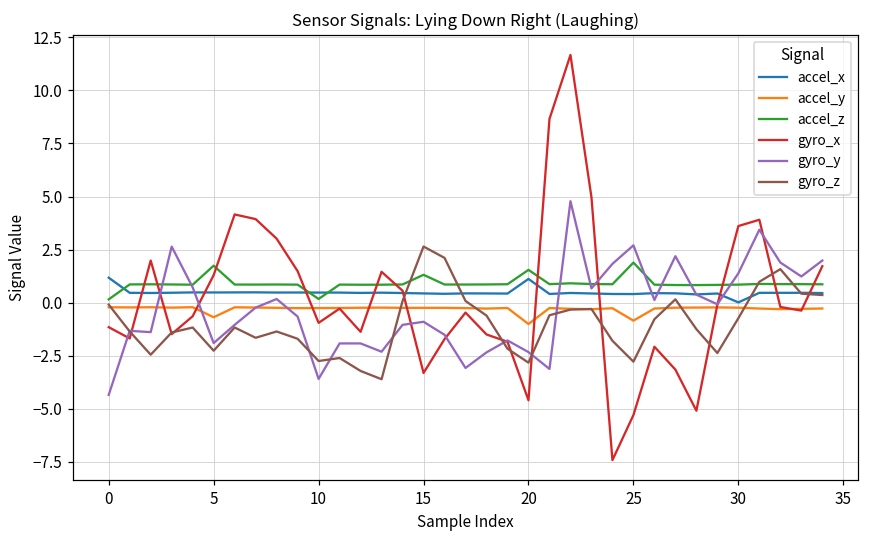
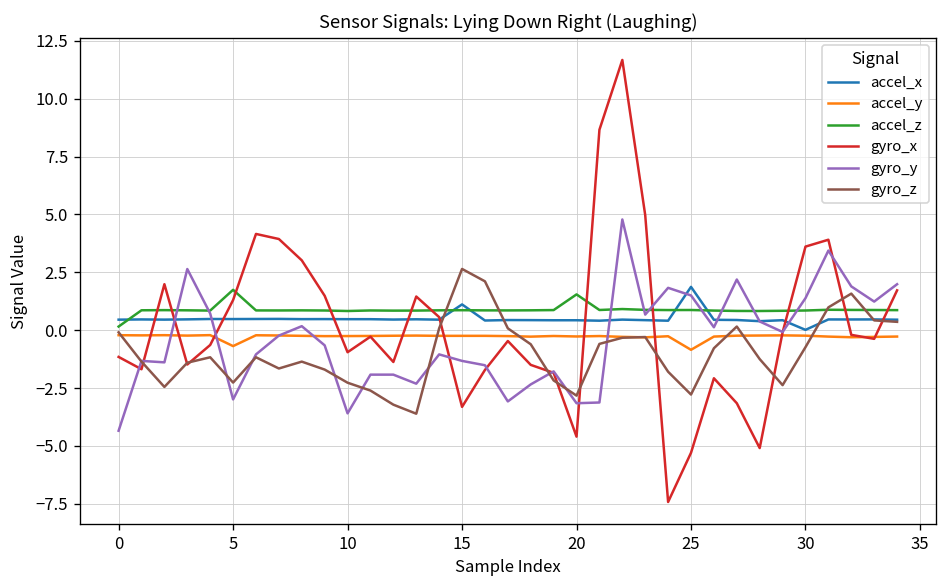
  {
    "accel_x": {
-     "0": 1.2,
+     "0": 0.5,
      "5": 0.5,
      "10": 0.5,
-     "15": 0.4,
-     "20": 1.1,
-     "25": 0.4,
+     "15": 1.1,
+     "20": 0.4,
+     "25": 1.9,
      "30": 0.0
    },
    "accel_y": {
      "5": -0.7,
      "10": -0.3,
      "15": -0.2,
-     "20": -1.0,
+     "20": -0.3,
      "25": -0.8,
      "30": -0.2
    },
    "accel_z": {
      "0": 0.2,
      "5": 1.7,
-     "10": 0.2,
-     "15": 1.3,
+     "10": 0.8,
+     "15": 0.9,
      "20": 1.5,
-     "25": 1.9,
+     "25": 0.9,
      "30": 0.8
    },
    "gyro_x": {
      "0": -1.2,
      "5": 1.3,
      "10": -1.0,
      "15": -3.3,
      "20": -4.6,
      "25": -5.3,
      "30": 3.6
    },
    "gyro_y": {
      "0": -4.3,
-     "5": -1.9,
+     "5": -3.0,
      "10": -3.6,
-     "15": -0.9,
-     "20": -2.3,
-     "25": 2.7,
+     "15": -1.3,
+     "20": -3.2,
+     "25": 1.5,
      "30": 1.4
    },
    "gyro_z": {
      "5": -2.3,
-     "10": -2.8,
+     "10": -2.3,
      "15": 2.6,
      "20": -2.8,
      "25": -2.8,
      "30": -0.7
    }
  }
